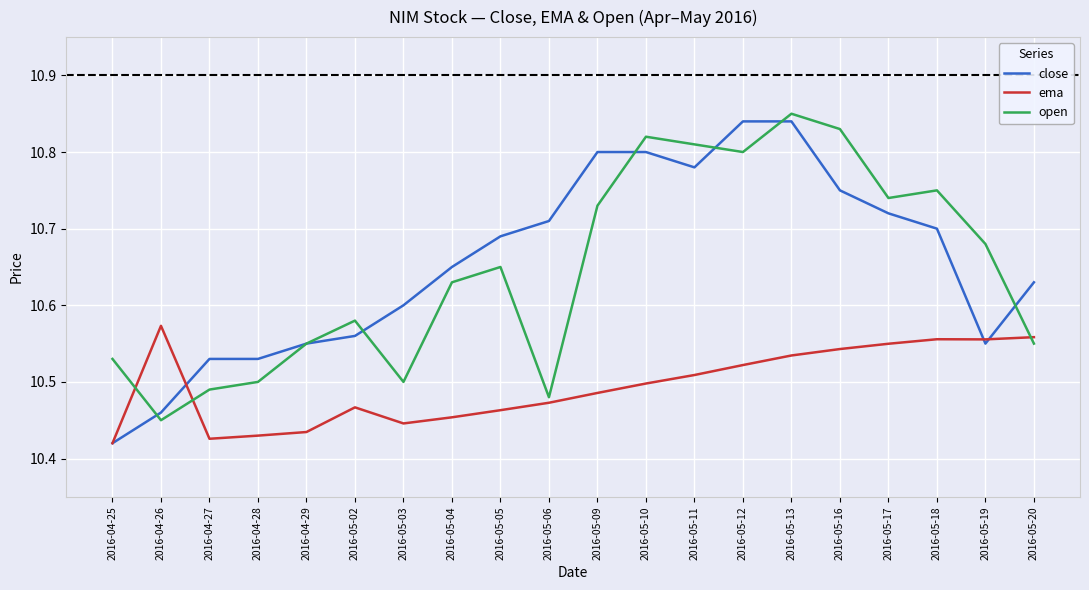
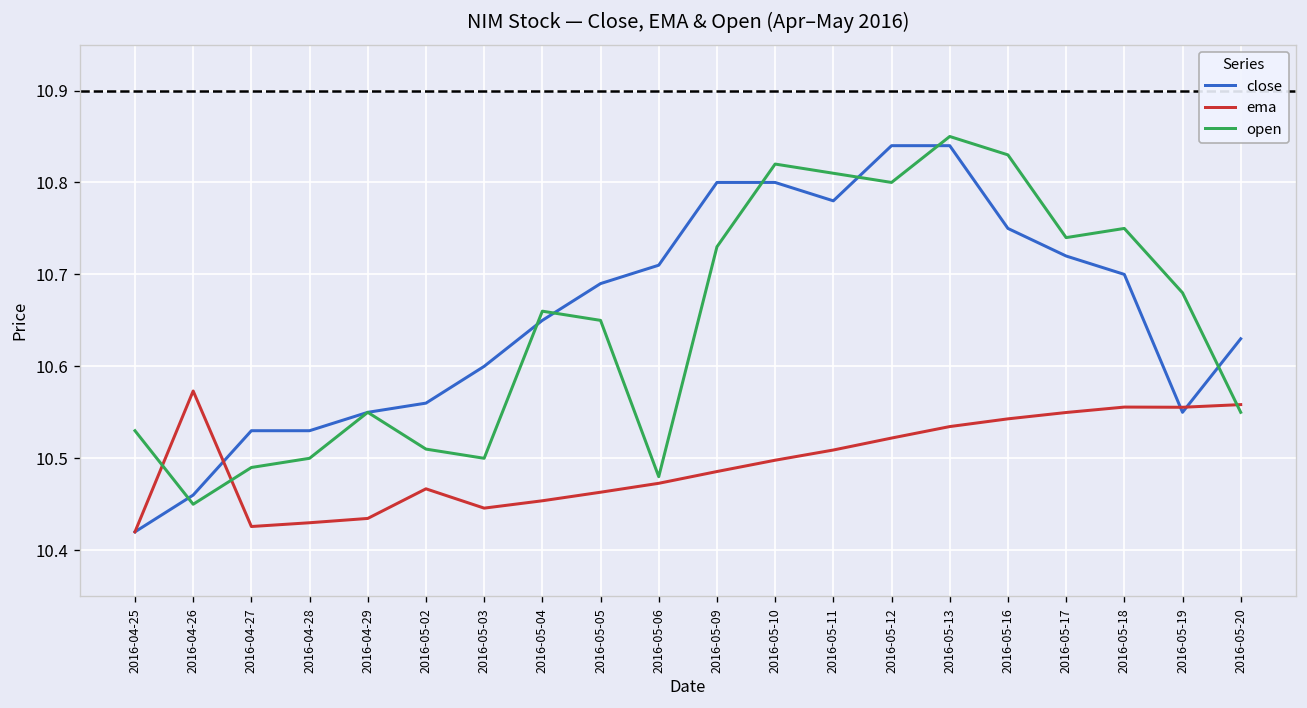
  {
    "close": {
      "2016-04-26": 10.46,
      "2016-04-27": 10.53,
      "2016-04-28": 10.53,
      "2016-05-02": 10.56,
      "2016-05-03": 10.60,
      "2016-05-04": 10.65,
      "2016-05-05": 10.69,
      "2016-05-06": 10.71,
      "2016-05-09": 10.80,
      "2016-05-10": 10.80,
      "2016-05-11": 10.78,
      "2016-05-12": 10.84,
      "2016-05-13": 10.84,
      "2016-05-16": 10.75,
      "2016-05-17": 10.72,
      "2016-05-18": 10.70,
      "2016-05-19": 10.55,
      "2016-05-20": 10.63
    },
    "ema": {
      "2016-04-26": 10.57,
      "2016-04-27": 10.43,
      "2016-04-28": 10.43,
      "2016-04-29": 10.43,
      "2016-05-02": 10.47,
      "2016-05-03": 10.45,
      "2016-05-04": 10.45,
      "2016-05-05": 10.46,
      "2016-05-06": 10.47,
      "2016-05-09": 10.49,
      "2016-05-10": 10.50,
      "2016-05-11": 10.51,
      "2016-05-12": 10.52,
      "2016-05-13": 10.53,
      "2016-05-16": 10.54,
      "2016-05-17": 10.55,
      "2016-05-18": 10.56,
      "2016-05-19": 10.56,
      "2016-05-20": 10.56
    },
    "open": {
      "2016-04-25": 10.53,
      "2016-04-26": 10.45,
      "2016-04-27": 10.49,
      "2016-04-28": 10.50,
-     "2016-05-02": 10.58,
+     "2016-05-02": 10.51,
      "2016-05-03": 10.50,
-     "2016-05-04": 10.63,
+     "2016-05-04": 10.66,
      "2016-05-05": 10.65,
      "2016-05-06": 10.48,
      "2016-05-09": 10.73,
      "2016-05-10": 10.82,
      "2016-05-11": 10.81,
      "2016-05-12": 10.80,
      "2016-05-13": 10.85,
      "2016-05-16": 10.83,
      "2016-05-17": 10.74,
      "2016-05-18": 10.75,
      "2016-05-19": 10.68,
      "2016-05-20": 10.55
    }
  }
